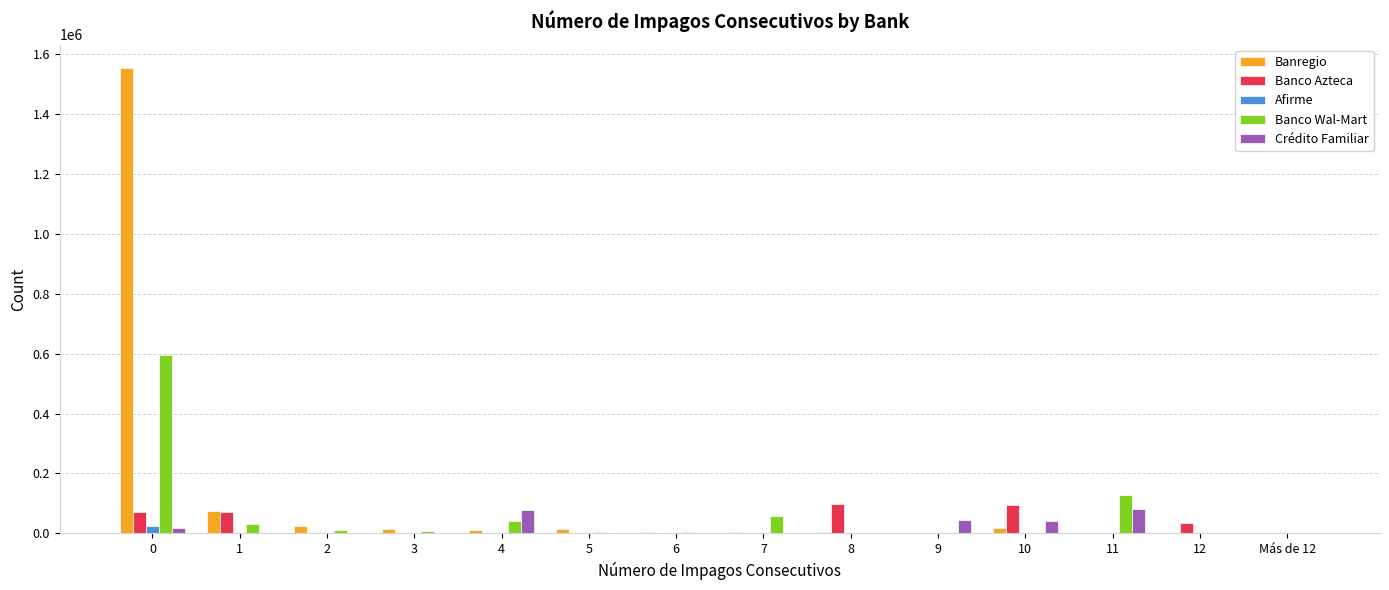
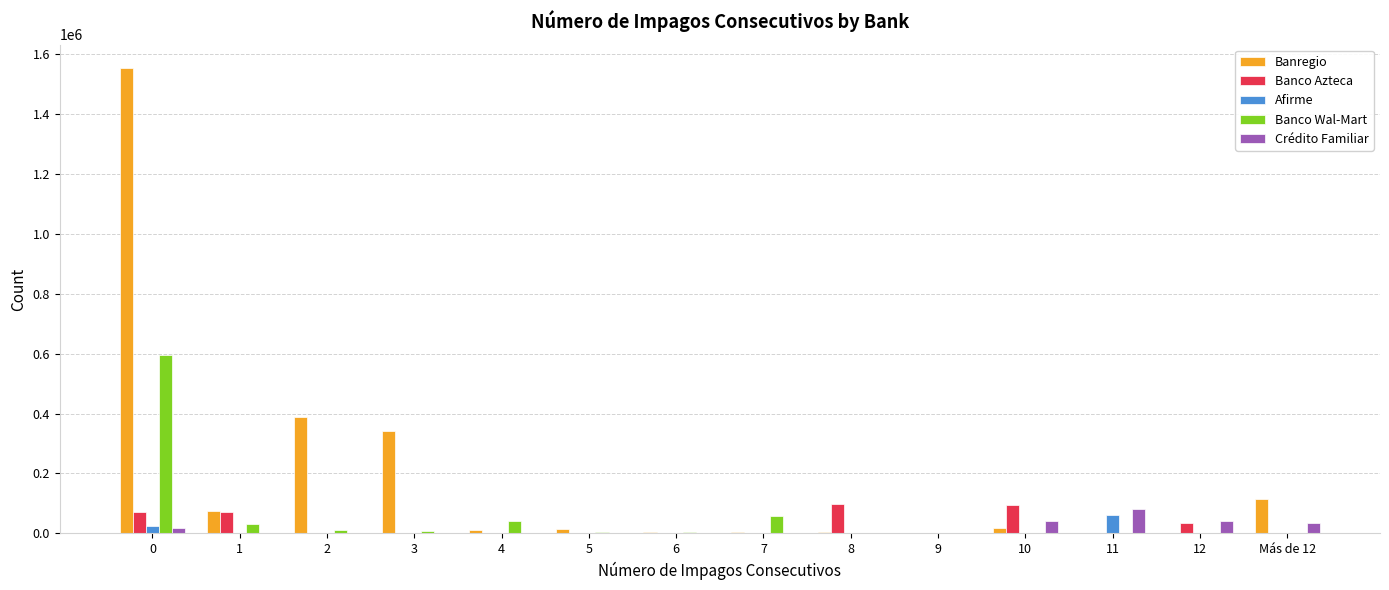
  {
    "Banregio": {
      "0": 1550000,
      "1": 70000,
-     "2": 20000,
-     "3": 20000,
+     "2": 390000,
+     "3": 340000,
      "4": 10000,
      "5": 10000,
      "10": 20000,
      "11": 0,
      "12": 0,
-     "Más de 12": 0
+     "Más de 12": 120000
    },
    "Banco Azteca": {
      "0": 70000,
      "1": 70000,
      "8": 100000,
      "10": 100000,
      "12": 40000
    },
    "Afirme": {
      "0": 20000,
-     "11": 0,
+     "11": 60000,
      "Más de 12": 0
    },
    "Banco Wal-Mart": {
      "0": 600000,
      "1": 30000,
      "2": 10000,
      "4": 40000,
      "7": 60000,
-     "11": 130000,
+     "11": 0,
      "Más de 12": 0
    },
    "Crédito Familiar": {
      "0": 20000,
-     "4": 80000,
-     "9": 50000,
+     "4": 0,
+     "9": 0,
      "10": 40000,
      "11": 80000,
-     "12": 0,
-     "Más de 12": 0
+     "12": 40000,
+     "Más de 12": 30000
    }
  }
